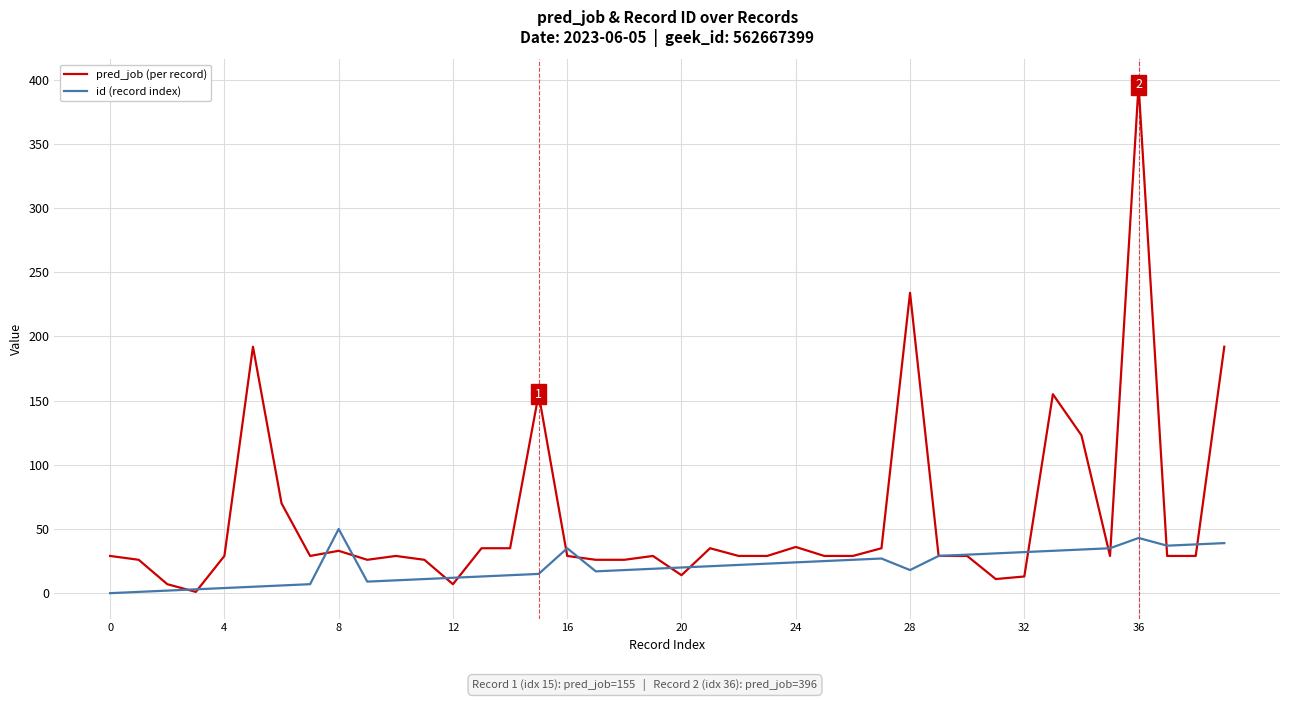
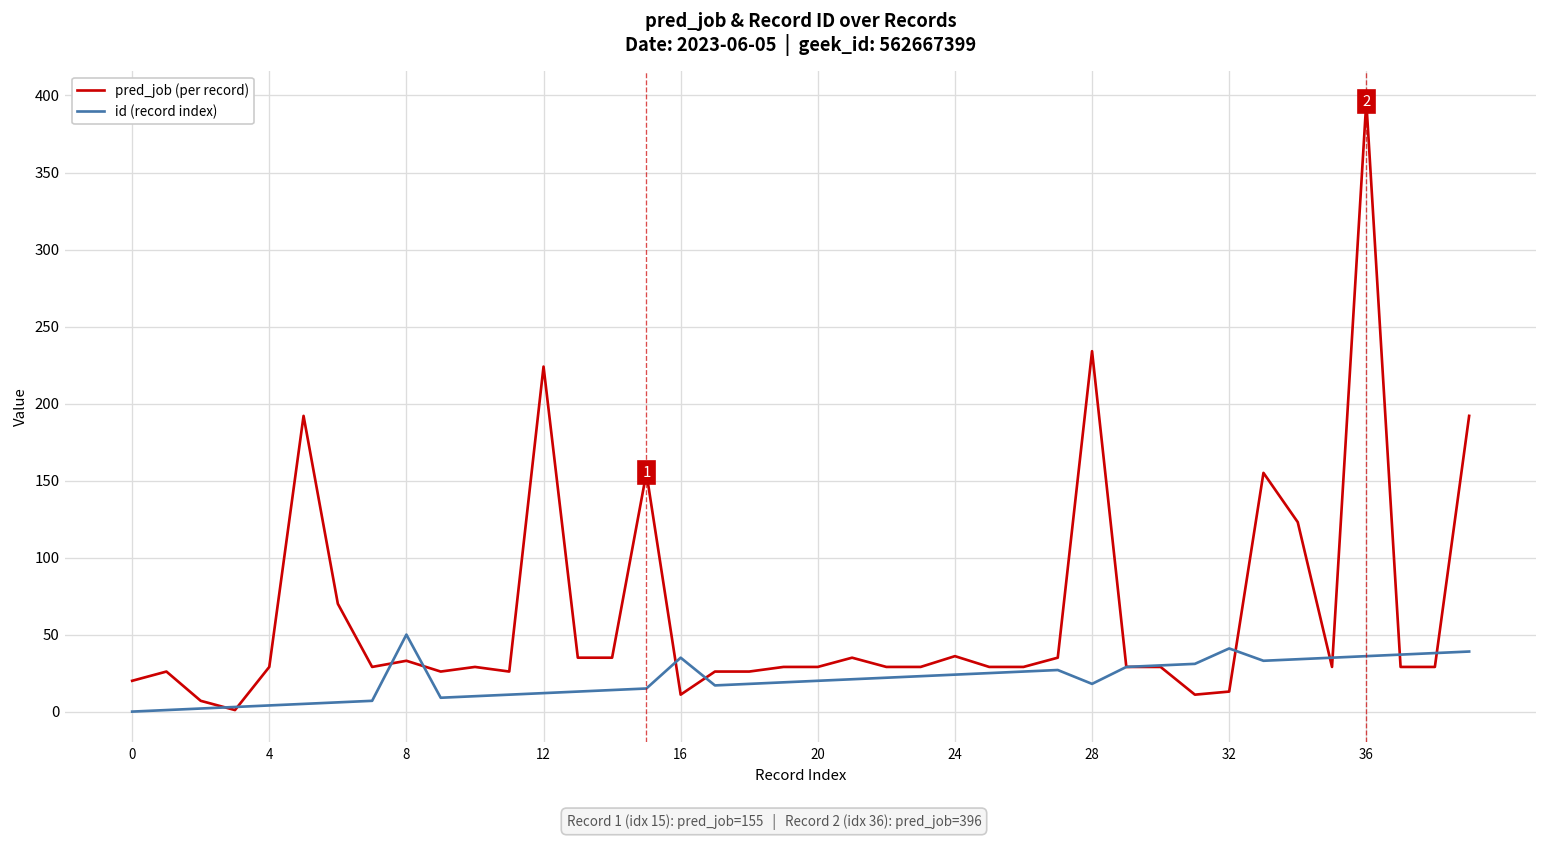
  {
    "pred_job (per record)": {
-     "0": 29,
+     "0": 20,
      "4": 29,
      "8": 33,
-     "12": 7,
-     "16": 29,
-     "20": 14,
+     "12": 224,
+     "16": 11,
+     "20": 29,
      "24": 36,
      "28": 234,
      "32": 13
    },
    "id (record index)": {
      "0": 0,
      "4": 4,
      "8": 50,
      "12": 12,
      "16": 35,
      "20": 20,
      "24": 24,
      "28": 18,
-     "32": 32,
-     "36": 43
+     "32": 41,
+     "36": 36
    }
  }
